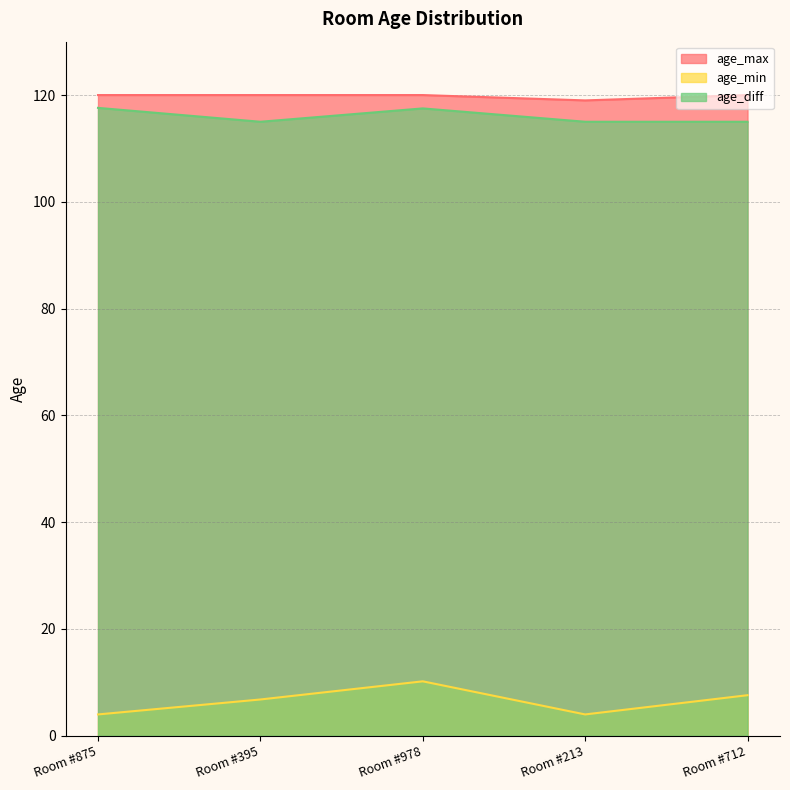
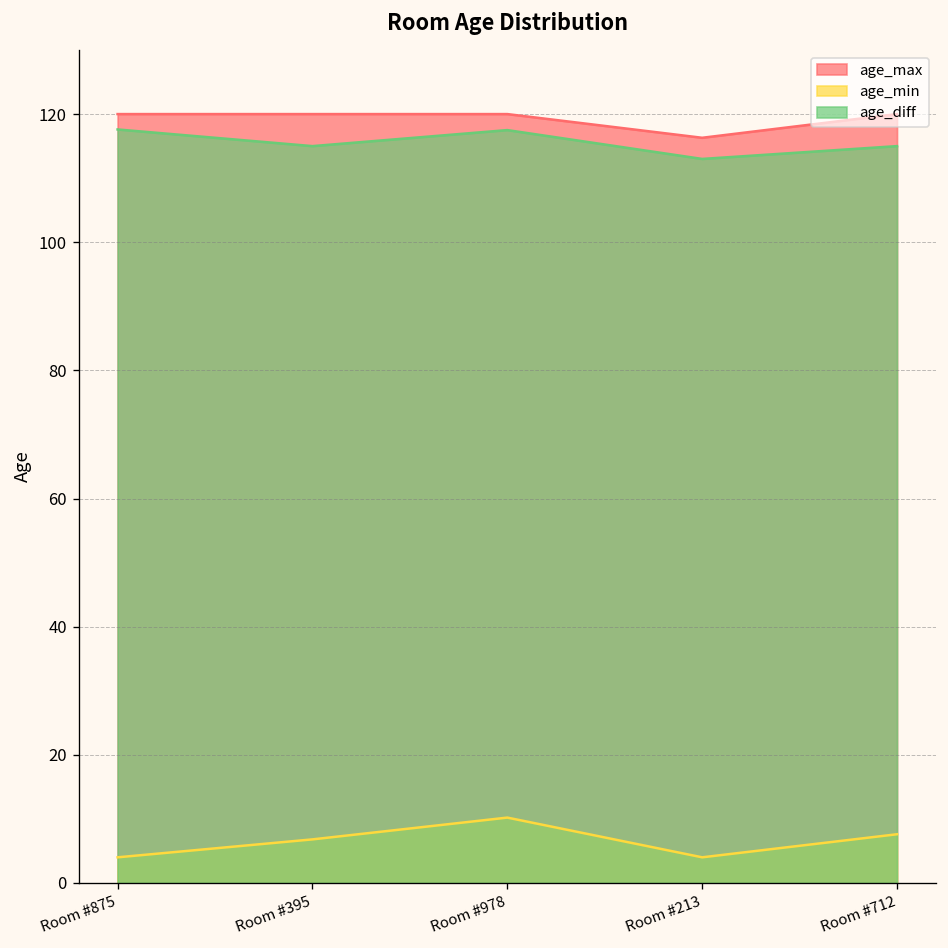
  {
    "age_max": {
      "Room #875": 120,
      "Room #395": 120,
      "Room #978": 120,
-     "Room #213": 119
+     "Room #213": 116
    },
    "age_min": {
      "Room #875": 4,
      "Room #395": 7,
      "Room #978": 10,
      "Room #213": 4,
      "Room #712": 8
    },
    "age_diff": {
      "Room #875": 118,
      "Room #395": 115,
      "Room #978": 118,
-     "Room #213": 115,
+     "Room #213": 113,
      "Room #712": 115
    }
  }
